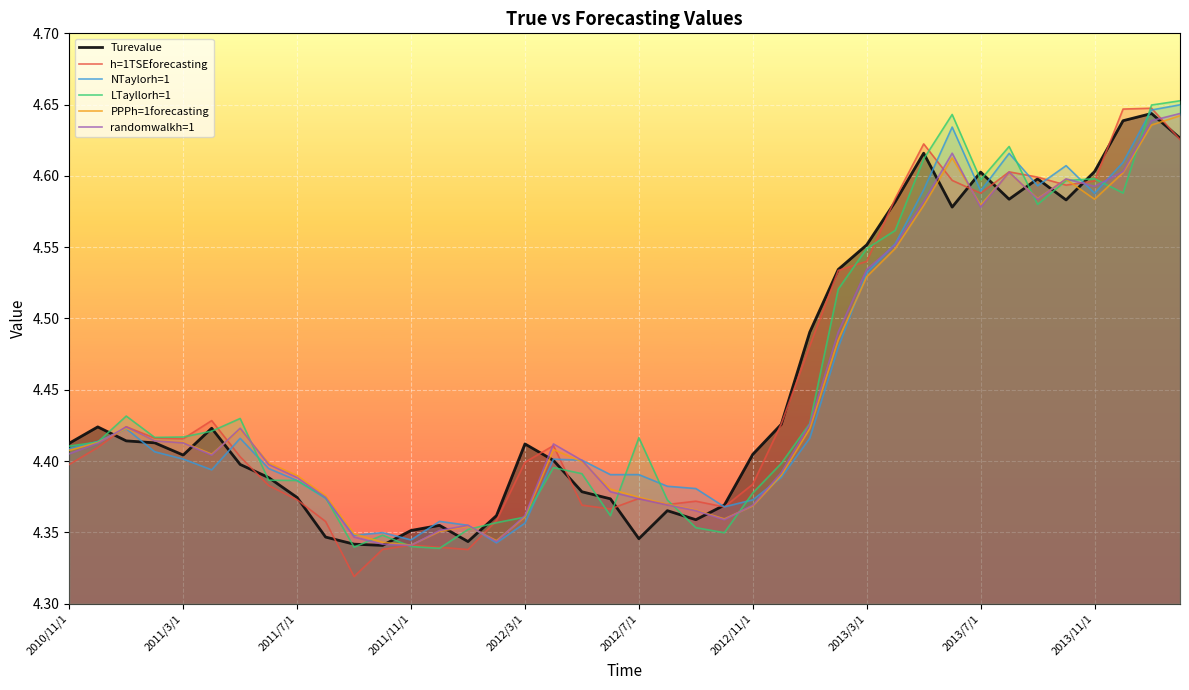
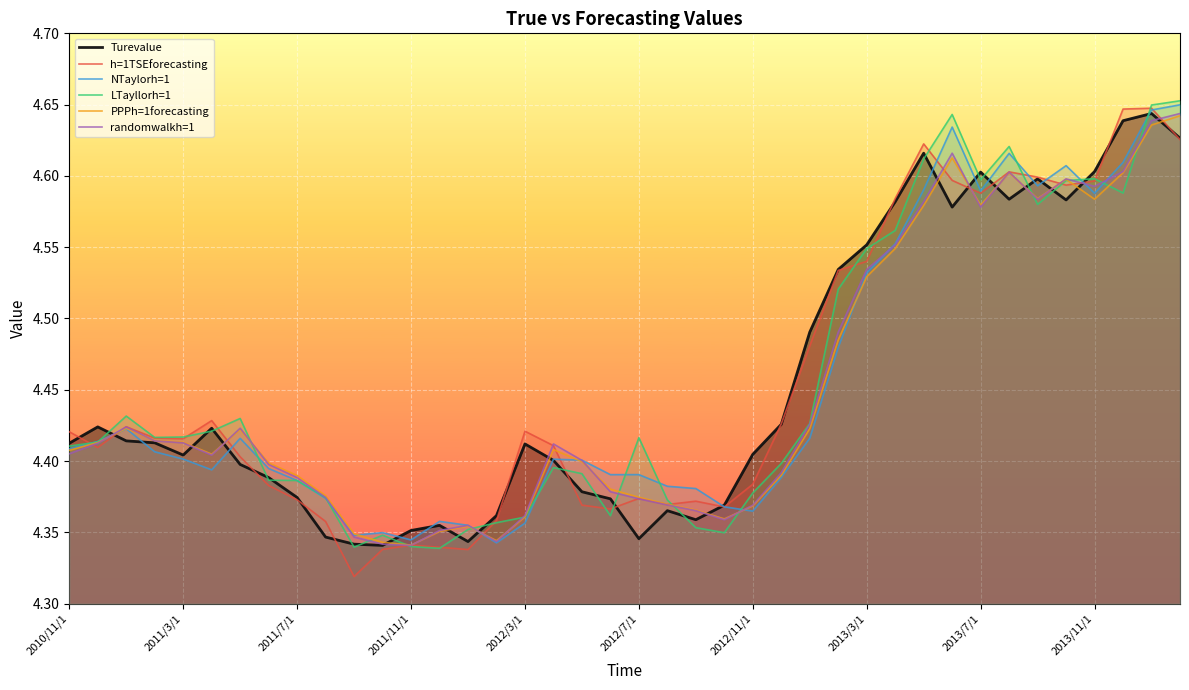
  {
    "Turevalue": {
      "2010/11/1": 4.413,
      "2011/3/1": 4.404,
      "2011/11/1": 4.351,
      "2012/3/1": 4.412,
      "2012/7/1": 4.346,
      "2012/11/1": 4.405,
      "2013/3/1": 4.552,
      "2013/7/1": 4.603,
      "2013/11/1": 4.603
    },
    "h=1TSEforecasting": {
-     "2010/11/1": 4.398,
-     "2012/3/1": 4.399,
+     "2010/11/1": 4.421,
+     "2012/3/1": 4.421,
      "2012/11/1": 4.384,
      "2013/3/1": 4.540
    },
    "NTaylorh=1": {
      "2011/3/1": 4.401,
      "2011/11/1": 4.345,
      "2012/3/1": 4.356,
      "2012/7/1": 4.390,
-     "2012/11/1": 4.373,
+     "2012/11/1": 4.365,
      "2013/3/1": 4.532,
      "2013/11/1": 4.588
    },
    "LTayllorh=1": {
      "2010/11/1": 4.411,
      "2012/7/1": 4.416,
      "2012/11/1": 4.378,
      "2013/3/1": 4.549,
      "2013/7/1": 4.597
    },
    "PPPh=1forecasting": {
      "2013/3/1": 4.529,
      "2013/11/1": 4.584
    },
    "randomwalkh=1": {
      "2010/11/1": 4.405,
      "2013/3/1": 4.534,
      "2013/11/1": 4.593
    }
  }
